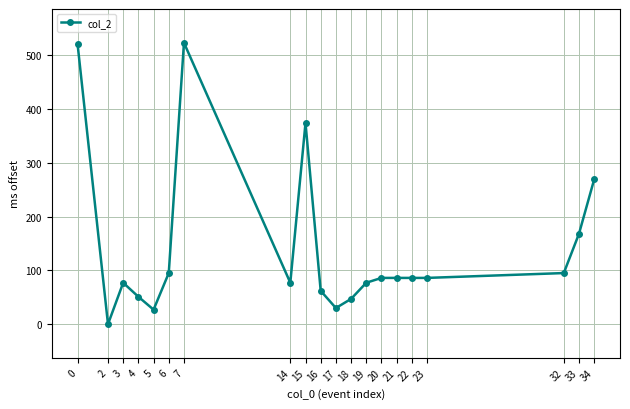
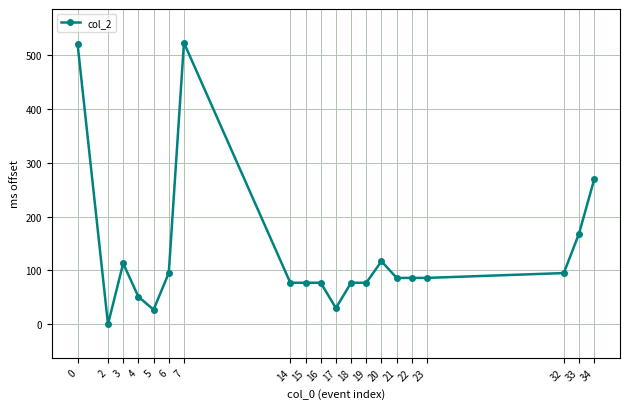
  {
    "0": 520,
    "2": 0,
-   "3": 80,
+   "3": 110,
    "4": 50,
    "5": 30,
    "6": 100,
    "7": 520,
    "14": 80,
-   "15": 370,
-   "16": 60,
+   "15": 80,
+   "16": 80,
    "17": 30,
-   "18": 50,
+   "18": 80,
    "19": 80,
-   "20": 90,
+   "20": 120,
    "21": 90,
    "22": 90,
    "23": 90,
    "32": 100,
    "33": 170,
    "34": 270
  }
